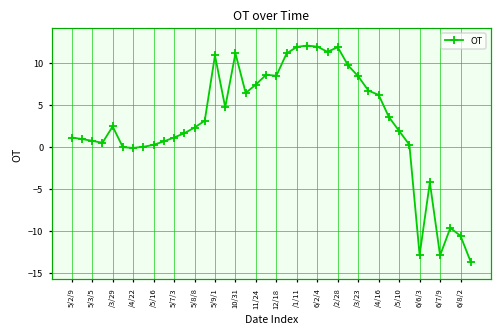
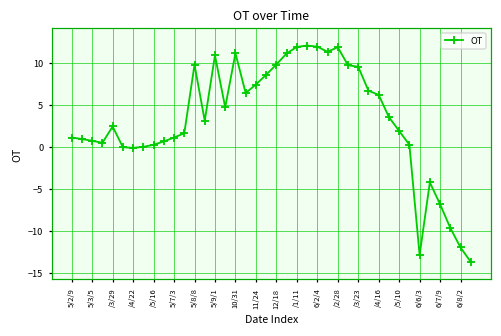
  {
    "5/2/9": 1,
    "5/3/5": 1,
    "/3/29": 2,
    "/4/22": 0,
    "/5/16": 0,
    "5/7/3": 1,
-   "5/8/8": 2,
+   "5/8/8": 10,
    "5/9/1": 11,
    "10/31": 11,
    "11/24": 7,
-   "12/18": 8,
+   "12/18": 10,
    "/1/11": 12,
    "6/2/4": 12,
    "/2/28": 12,
-   "/3/23": 8,
+   "/3/23": 10,
    "/4/16": 6,
    "/5/10": 2,
    "6/6/3": -13,
-   "6/7/9": -13,
-   "6/8/2": -11
+   "6/7/9": -7,
+   "6/8/2": -12
  }
